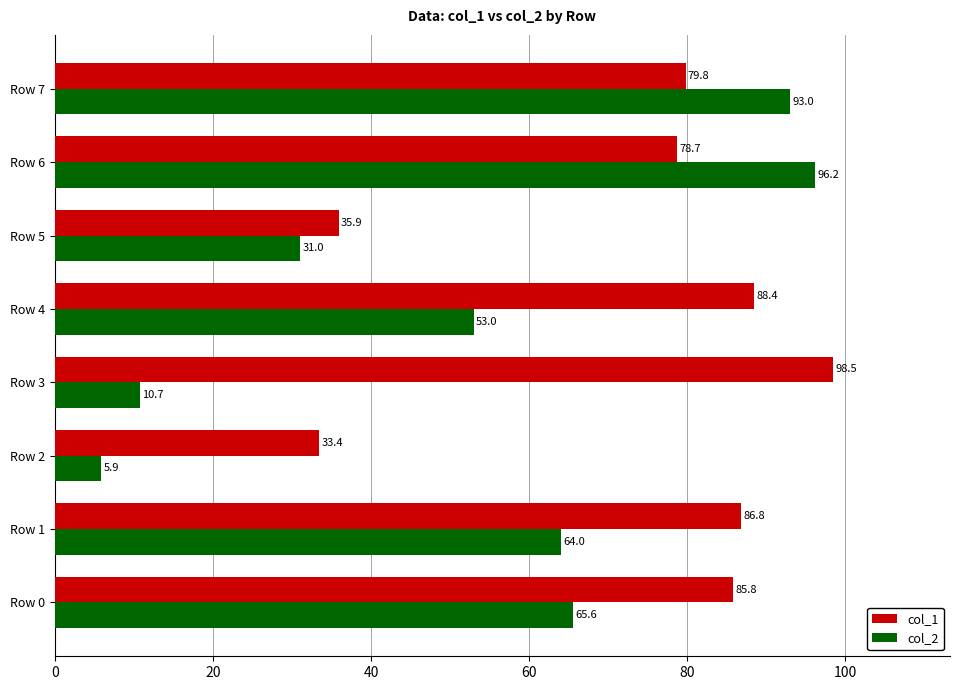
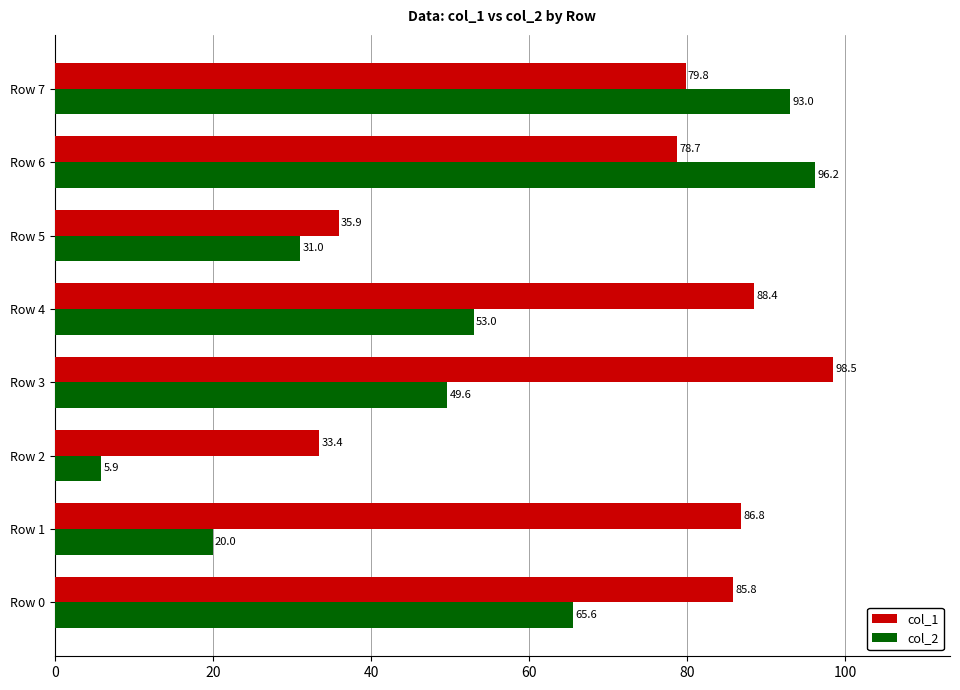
  {
    "col_1": {
      "Row 7": 79.8,
      "Row 6": 78.7,
      "Row 5": 35.9,
      "Row 4": 88.4,
      "Row 3": 98.5,
      "Row 2": 33.4,
      "Row 1": 86.8,
      "Row 0": 85.8
    },
    "col_2": {
      "Row 7": 93.0,
      "Row 6": 96.2,
      "Row 5": 31.0,
      "Row 4": 53.0,
-     "Row 3": 10.7,
+     "Row 3": 49.6,
      "Row 2": 5.9,
-     "Row 1": 64.0,
+     "Row 1": 20.0,
      "Row 0": 65.6
    }
  }
